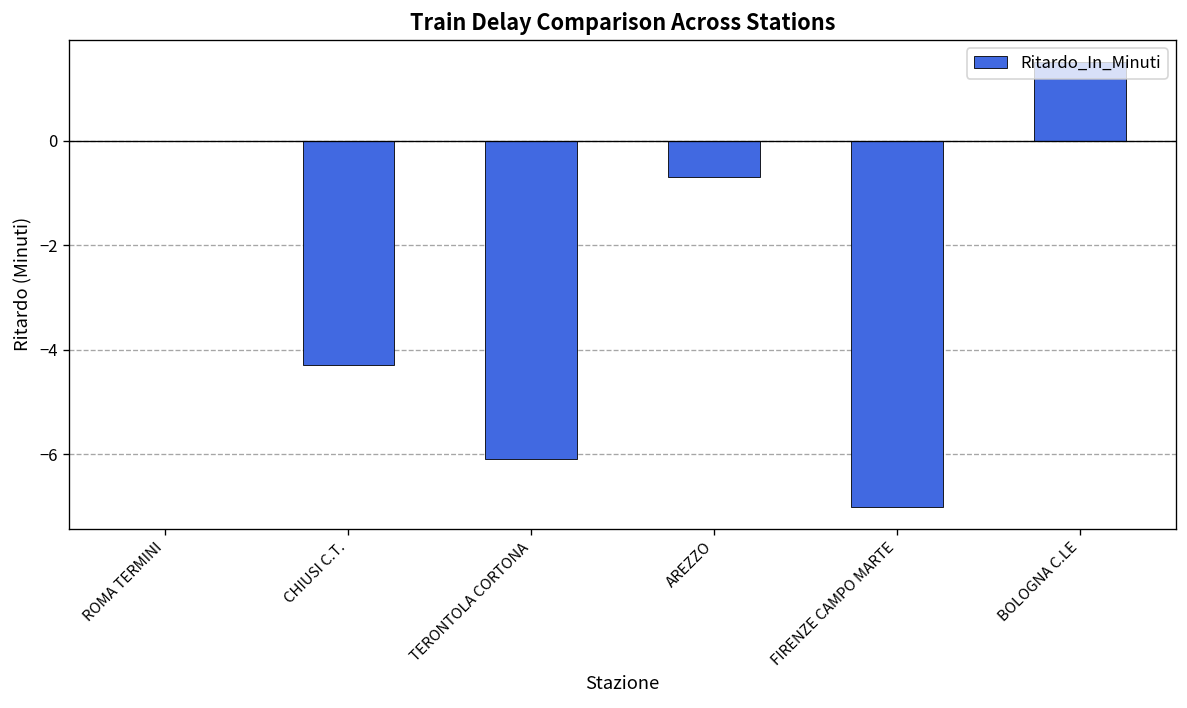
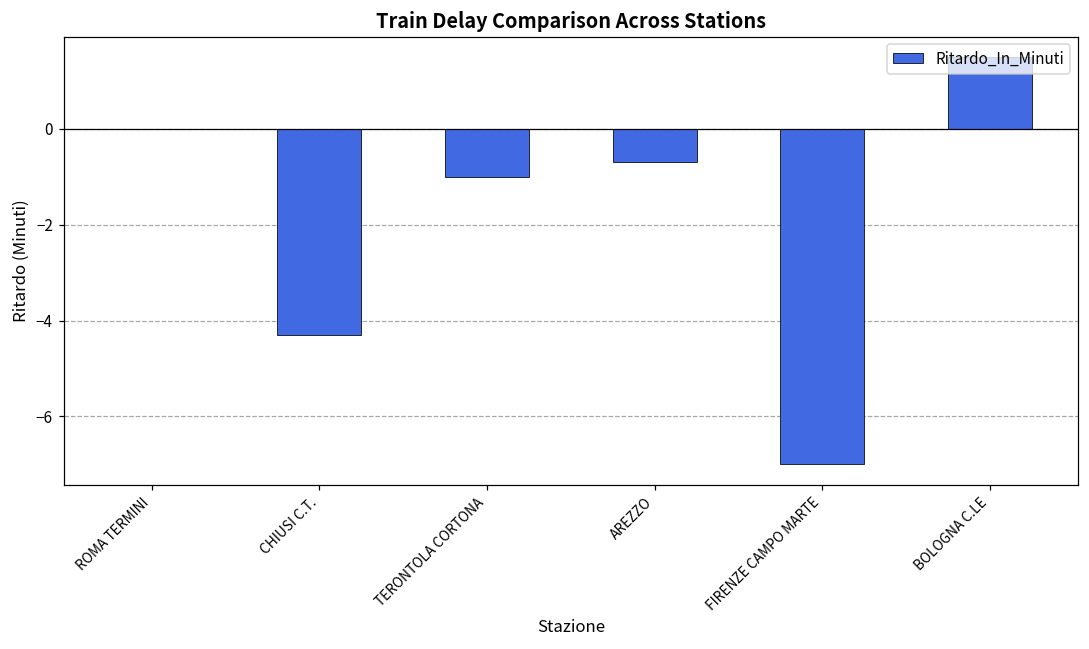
  {
    "ROMA TERMINI": 0.0,
    "CHIUSI C.T.": -4.3,
-   "TERONTOLA CORTONA": -6.1,
+   "TERONTOLA CORTONA": -1.0,
    "AREZZO": -0.7,
    "FIRENZE CAMPO MARTE": -7.0
  }
